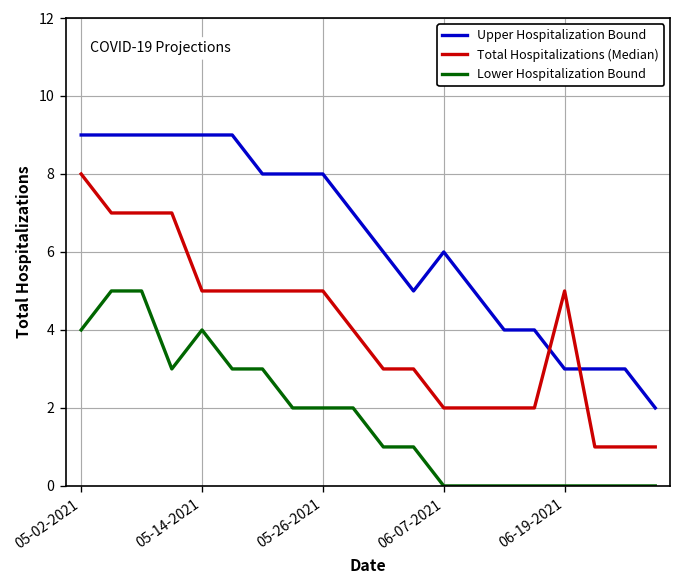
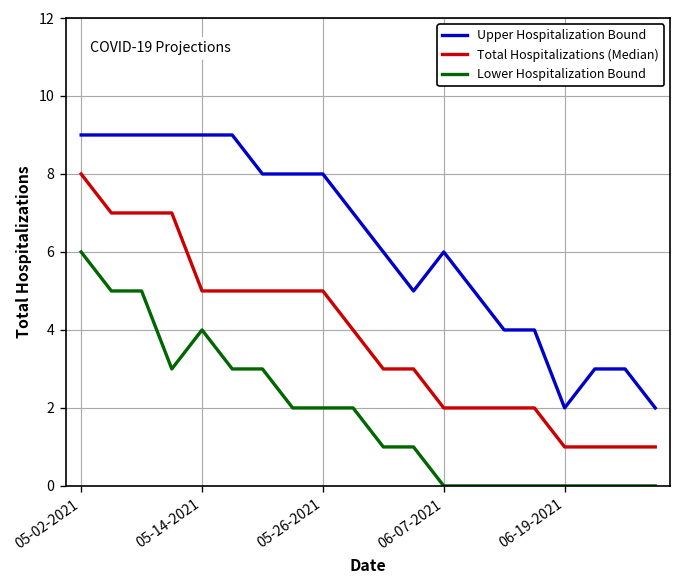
  {
    "Upper Hospitalization Bound": {
      "05-02-2021": 9,
      "05-14-2021": 9,
      "05-26-2021": 8,
      "06-07-2021": 6,
-     "06-19-2021": 3
+     "06-19-2021": 2
    },
    "Total Hospitalizations (Median)": {
      "05-02-2021": 8,
      "05-14-2021": 5,
      "05-26-2021": 5,
      "06-07-2021": 2,
-     "06-19-2021": 5
+     "06-19-2021": 1
    },
    "Lower Hospitalization Bound": {
-     "05-02-2021": 4,
+     "05-02-2021": 6,
      "05-14-2021": 4,
      "05-26-2021": 2,
      "06-07-2021": 0,
      "06-19-2021": 0
    }
  }
